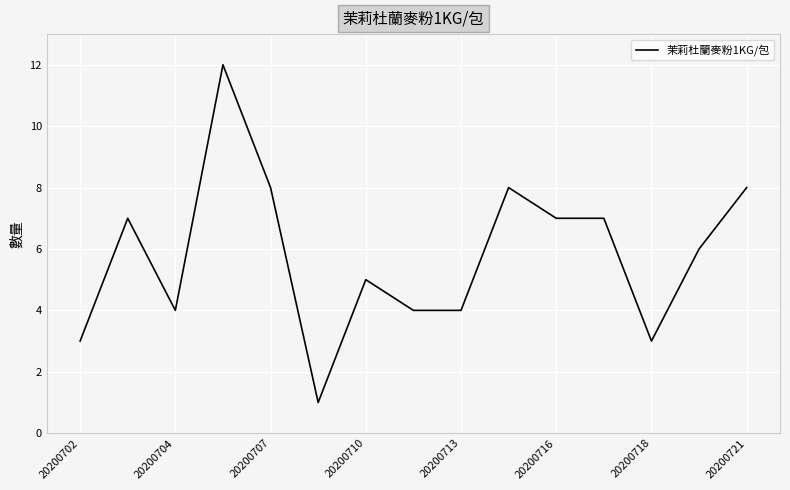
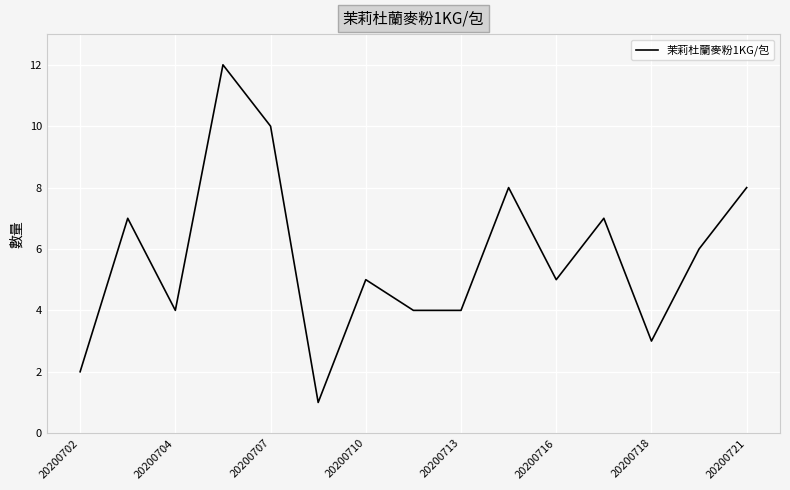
  {
-   "20200702": 3,
+   "20200702": 2,
    "20200704": 4,
-   "20200707": 8,
+   "20200707": 10,
    "20200710": 5,
    "20200713": 4,
-   "20200716": 7,
+   "20200716": 5,
    "20200718": 3,
    "20200721": 8
  }
